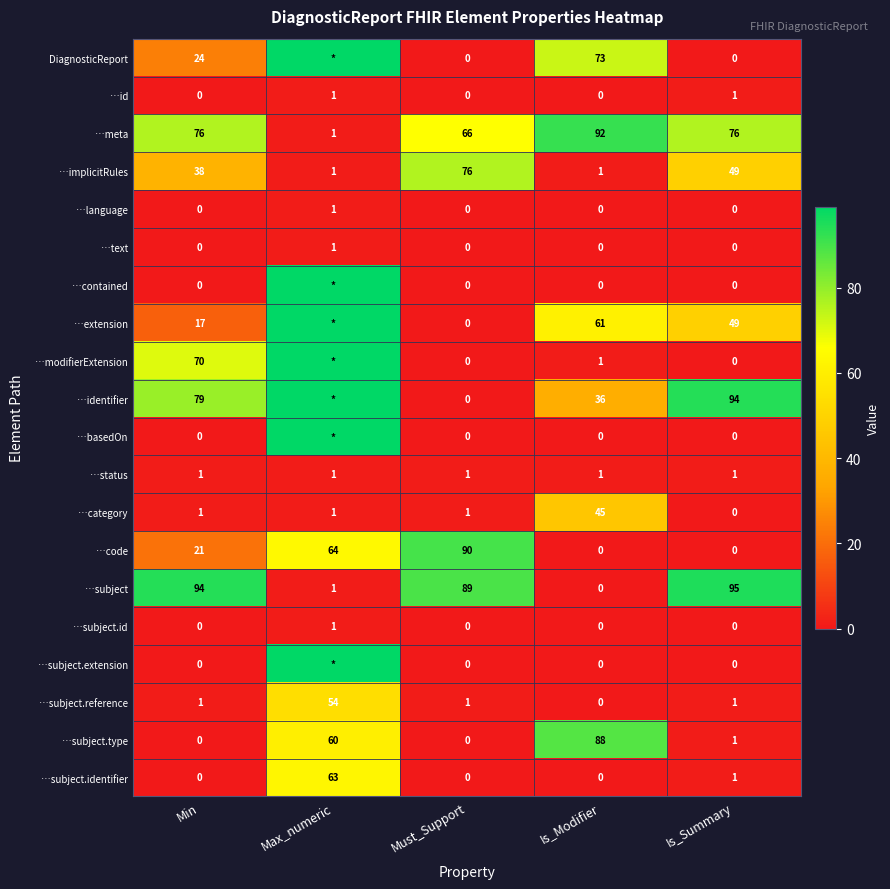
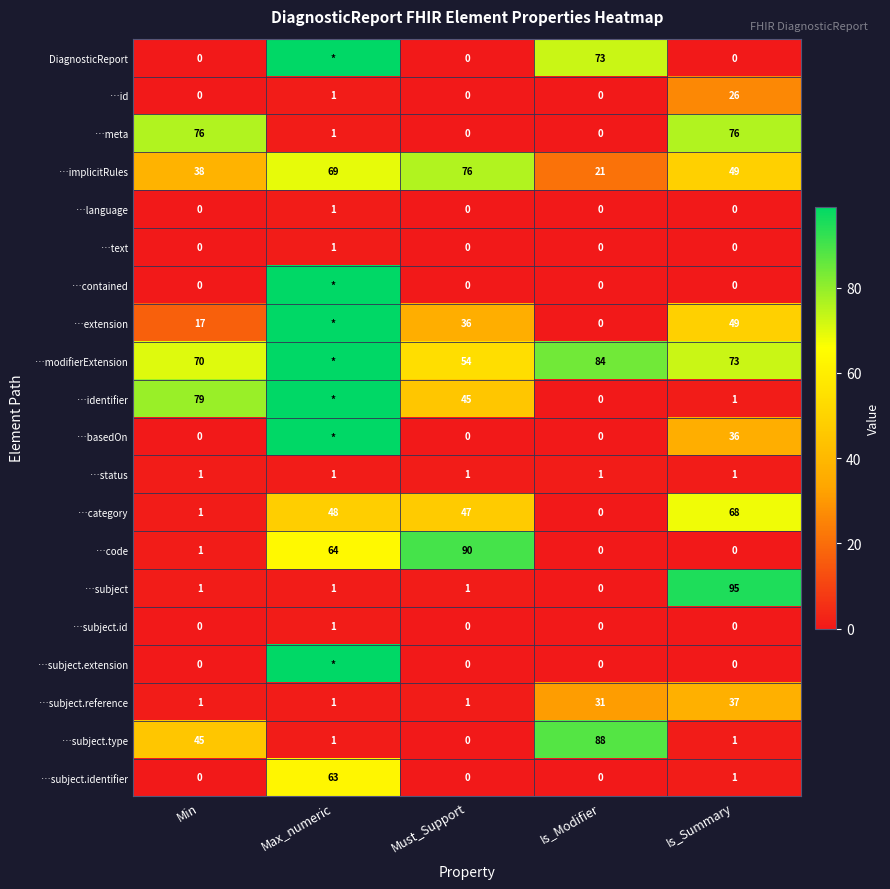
  {
    "DiagnosticReport": {
-     "Min": 24,
+     "Min": 0,
      "Must_Support": 0,
      "Is_Modifier": 73,
      "Is_Summary": 0
    },
    "…id": {
      "Min": 0,
      "Max_numeric": 1,
      "Must_Support": 0,
      "Is_Modifier": 0,
-     "Is_Summary": 1
+     "Is_Summary": 26
    },
    "…meta": {
      "Min": 76,
      "Max_numeric": 1,
-     "Must_Support": 66,
-     "Is_Modifier": 92,
+     "Must_Support": 0,
+     "Is_Modifier": 0,
      "Is_Summary": 76
    },
    "…implicitRules": {
      "Min": 38,
-     "Max_numeric": 1,
+     "Max_numeric": 69,
      "Must_Support": 76,
-     "Is_Modifier": 1,
+     "Is_Modifier": 21,
      "Is_Summary": 49
    },
    "…language": {
      "Min": 0,
      "Max_numeric": 1,
      "Must_Support": 0,
      "Is_Modifier": 0,
      "Is_Summary": 0
    },
    "…text": {
      "Min": 0,
      "Max_numeric": 1,
      "Must_Support": 0,
      "Is_Modifier": 0,
      "Is_Summary": 0
    },
    "…contained": {
      "Min": 0,
      "Must_Support": 0,
      "Is_Modifier": 0,
      "Is_Summary": 0
    },
    "…extension": {
      "Min": 17,
-     "Must_Support": 0,
-     "Is_Modifier": 61,
+     "Must_Support": 36,
+     "Is_Modifier": 0,
      "Is_Summary": 49
    },
    "…modifierExtension": {
      "Min": 70,
-     "Must_Support": 0,
-     "Is_Modifier": 1,
-     "Is_Summary": 0
+     "Must_Support": 54,
+     "Is_Modifier": 84,
+     "Is_Summary": 73
    },
    "…identifier": {
      "Min": 79,
-     "Must_Support": 0,
-     "Is_Modifier": 36,
-     "Is_Summary": 94
+     "Must_Support": 45,
+     "Is_Modifier": 0,
+     "Is_Summary": 1
    },
    "…basedOn": {
      "Min": 0,
      "Must_Support": 0,
      "Is_Modifier": 0,
-     "Is_Summary": 0
+     "Is_Summary": 36
    },
    "…status": {
      "Min": 1,
      "Max_numeric": 1,
      "Must_Support": 1,
      "Is_Modifier": 1,
      "Is_Summary": 1
    },
    "…category": {
      "Min": 1,
-     "Max_numeric": 1,
-     "Must_Support": 1,
-     "Is_Modifier": 45,
-     "Is_Summary": 0
+     "Max_numeric": 48,
+     "Must_Support": 47,
+     "Is_Modifier": 0,
+     "Is_Summary": 68
    },
    "…code": {
-     "Min": 21,
+     "Min": 1,
      "Max_numeric": 64,
      "Must_Support": 90,
      "Is_Modifier": 0,
      "Is_Summary": 0
    },
    "…subject": {
-     "Min": 94,
+     "Min": 1,
      "Max_numeric": 1,
-     "Must_Support": 89,
+     "Must_Support": 1,
      "Is_Modifier": 0,
      "Is_Summary": 95
    },
    "…subject.id": {
      "Min": 0,
      "Max_numeric": 1,
      "Must_Support": 0,
      "Is_Modifier": 0,
      "Is_Summary": 0
    },
    "…subject.extension": {
      "Min": 0,
      "Must_Support": 0,
      "Is_Modifier": 0,
      "Is_Summary": 0
    },
    "…subject.reference": {
      "Min": 1,
-     "Max_numeric": 54,
+     "Max_numeric": 1,
      "Must_Support": 1,
-     "Is_Modifier": 0,
-     "Is_Summary": 1
+     "Is_Modifier": 31,
+     "Is_Summary": 37
    },
    "…subject.type": {
-     "Min": 0,
-     "Max_numeric": 60,
+     "Min": 45,
+     "Max_numeric": 1,
      "Must_Support": 0,
      "Is_Modifier": 88,
      "Is_Summary": 1
    },
    "…subject.identifier": {
      "Min": 0,
      "Max_numeric": 63,
      "Must_Support": 0,
      "Is_Modifier": 0,
      "Is_Summary": 1
    }
  }
